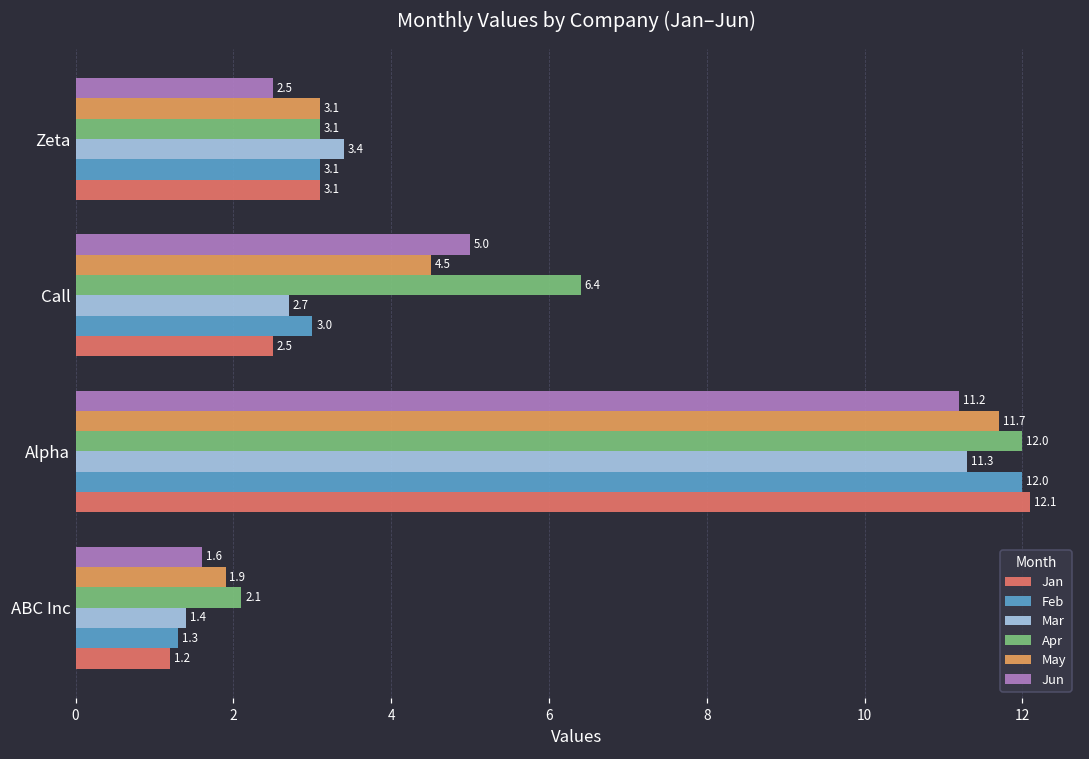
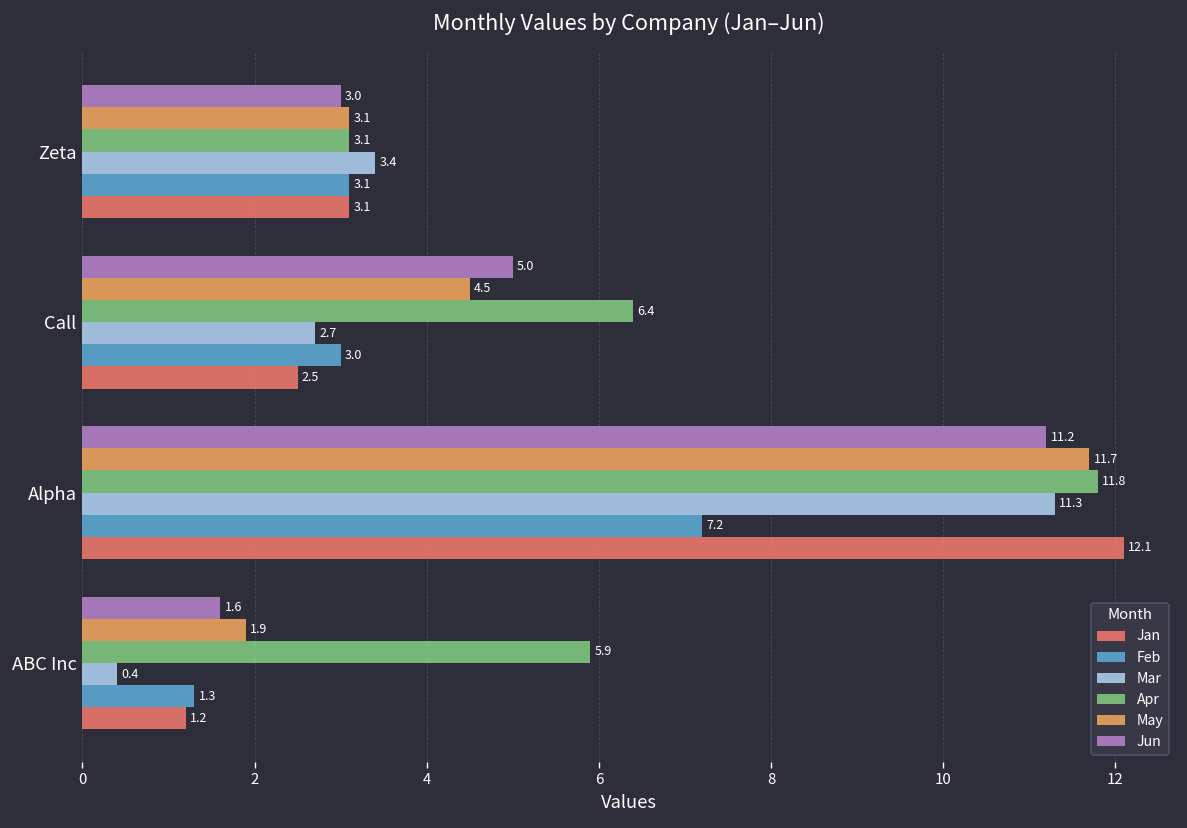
  {
    "Feb": {
      "Zeta": 3.1,
      "Call": 3.0,
-     "Alpha": 12.0,
+     "Alpha": 7.2,
      "ABC Inc": 1.3
    },
    "Mar": {
      "Zeta": 3.4,
      "Call": 2.7,
      "Alpha": 11.3,
-     "ABC Inc": 1.4
+     "ABC Inc": 0.4
    },
    "Apr": {
      "Zeta": 3.1,
      "Call": 6.4,
-     "Alpha": 12.0,
-     "ABC Inc": 2.1
+     "Alpha": 11.8,
+     "ABC Inc": 5.9
    },
    "Jun": {
-     "Zeta": 2.5,
+     "Zeta": 3.0,
      "Call": 5.0,
      "Alpha": 11.2,
      "ABC Inc": 1.6
    }
  }
